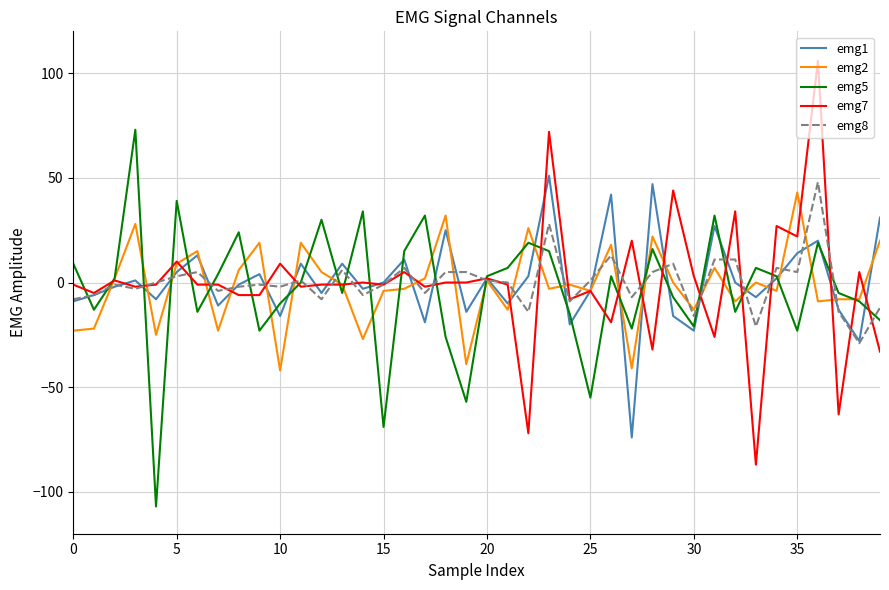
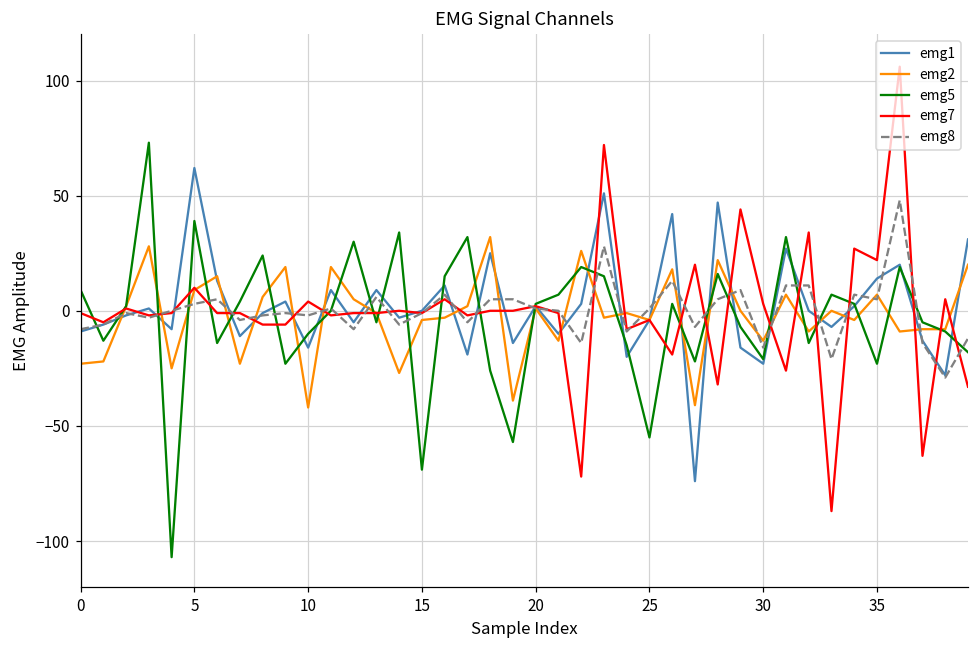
  {
    "emg1": {
-     "5": 5,
+     "5": 62,
      "10": -16,
      "30": -23,
      "35": 14
    },
    "emg2": {
      "0": -23,
      "10": -42,
      "15": -4,
      "30": -13,
-     "35": 43
+     "35": 7
    },
    "emg5": {
      "0": 9,
      "5": 39,
      "10": -10,
      "15": -69,
      "25": -55,
      "30": -21,
      "35": -23
    },
    "emg7": {
      "0": -1,
-     "10": 9,
+     "10": 4,
      "30": 3,
      "35": 22
    },
    "emg8": {
      "5": 3,
      "10": -2,
      "25": 1,
      "30": -16,
      "35": 5
    }
  }
